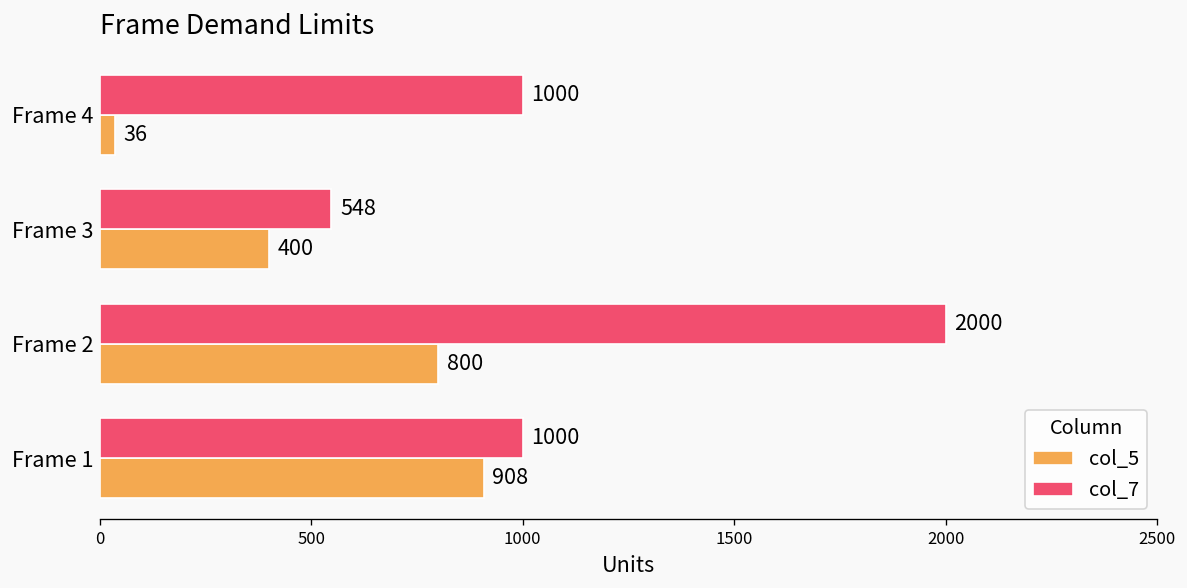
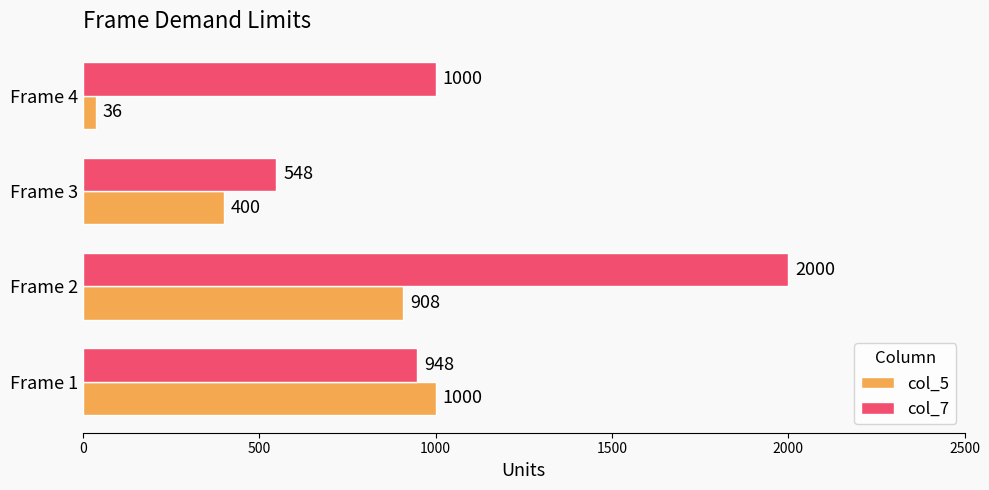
  {
    "col_5": {
      "Frame 4": 36,
      "Frame 3": 400,
-     "Frame 2": 800,
-     "Frame 1": 908
+     "Frame 2": 908,
+     "Frame 1": 1000
    },
    "col_7": {
      "Frame 4": 1000,
      "Frame 3": 548,
      "Frame 2": 2000,
-     "Frame 1": 1000
+     "Frame 1": 948
    }
  }
